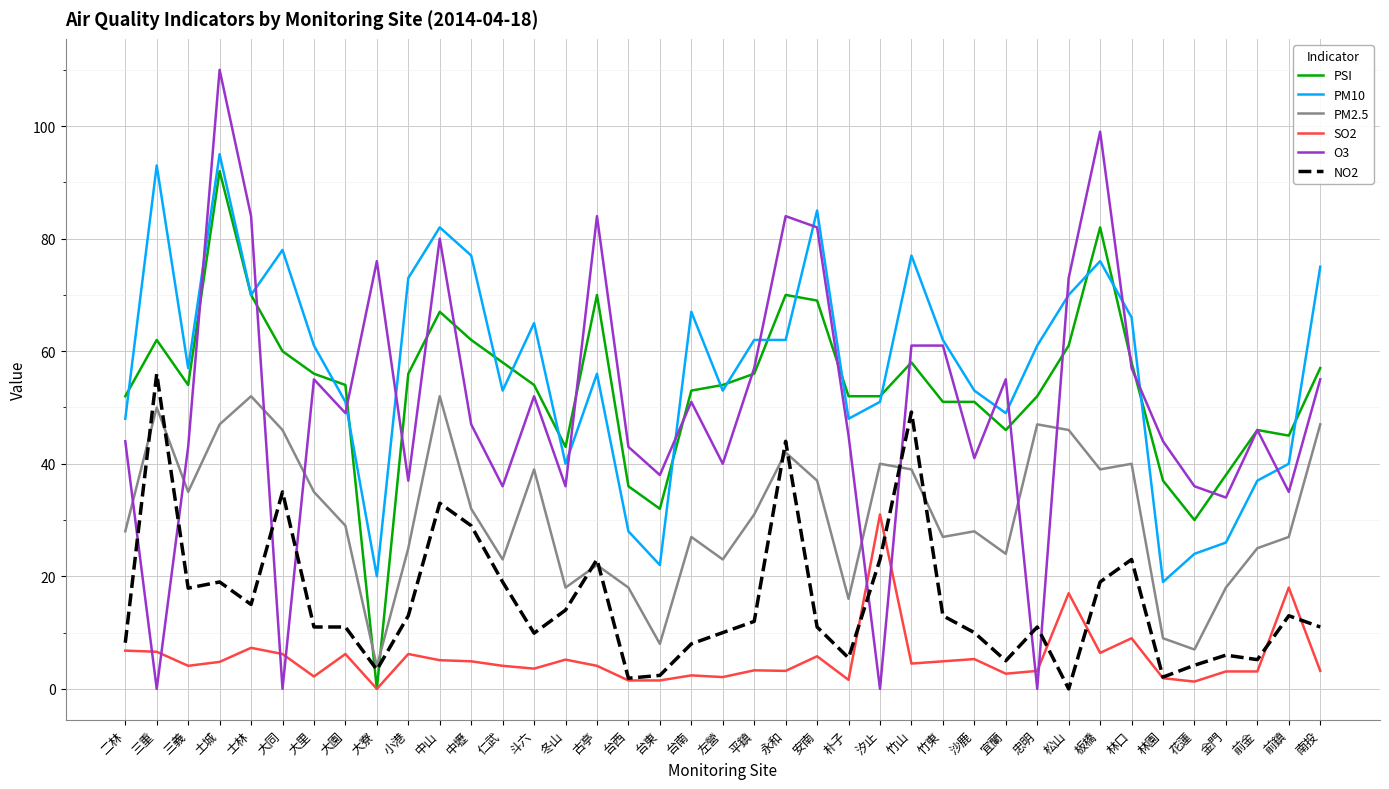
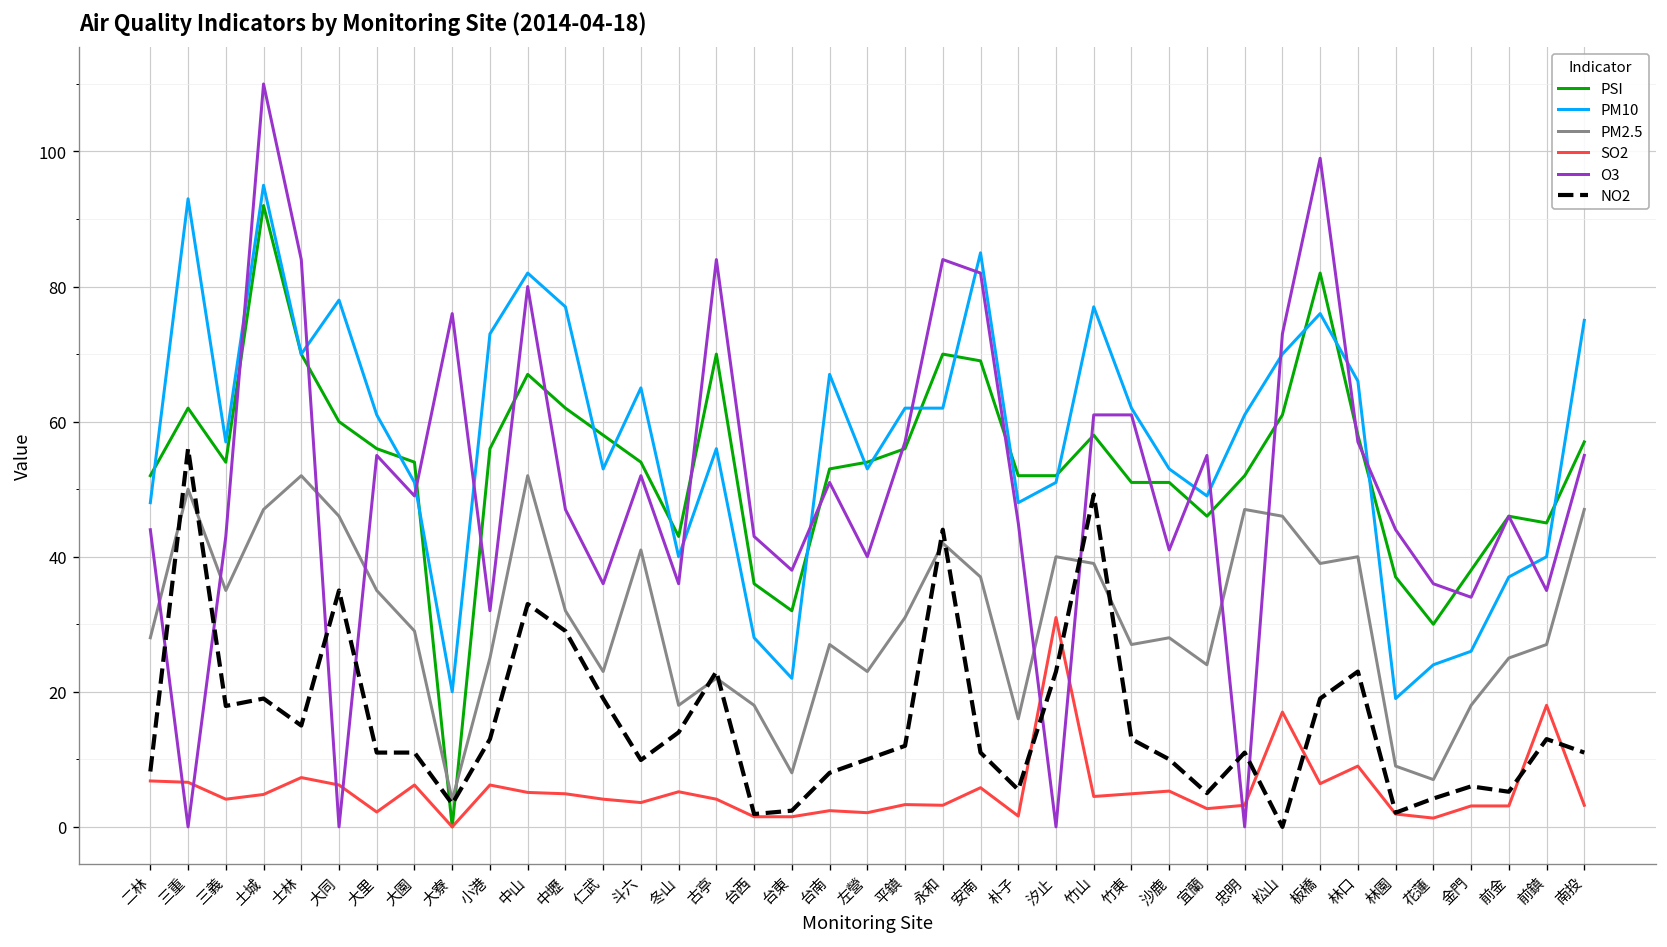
  {
    "PM2.5": {
      "二林": 28,
      "三重": 50,
      "三義": 35,
      "土城": 47,
      "士林": 52,
      "大同": 46,
      "大里": 35,
      "大園": 29,
      "大寮": 4,
      "小港": 25,
      "中山": 52,
      "中壢": 32,
      "仁武": 23,
-     "斗六": 39,
+     "斗六": 41,
      "冬山": 18,
      "古亭": 22,
      "台西": 18,
      "台東": 8,
      "台南": 27,
      "左營": 23,
      "平鎮": 31,
      "永和": 42,
      "安南": 37,
      "朴子": 16,
      "汐止": 40,
      "竹山": 39,
      "竹東": 27,
      "沙鹿": 28,
      "宜蘭": 24,
      "忠明": 47,
      "松山": 46,
      "板橋": 39,
      "林口": 40,
      "林園": 9,
      "花蓮": 7,
      "金門": 18,
      "前金": 25,
      "前鎮": 27,
      "南投": 47
    },
    "O3": {
      "二林": 44,
      "三重": 0,
      "三義": 43,
      "土城": 110,
      "士林": 84,
      "大同": 0,
      "大里": 55,
      "大園": 49,
      "大寮": 76,
-     "小港": 37,
+     "小港": 32,
      "中山": 80,
      "中壢": 47,
      "仁武": 36,
      "斗六": 52,
      "冬山": 36,
      "古亭": 84,
      "台西": 43,
      "台東": 38,
      "台南": 51,
      "左營": 40,
      "平鎮": 57,
      "永和": 84,
      "安南": 82,
      "朴子": 45,
      "汐止": 0,
      "竹山": 61,
      "竹東": 61,
      "沙鹿": 41,
      "宜蘭": 55,
      "忠明": 0,
      "松山": 73,
      "板橋": 99,
      "林口": 57,
      "林園": 44,
      "花蓮": 36,
      "金門": 34,
      "前鎮": 35,
      "南投": 55
    }
  }
